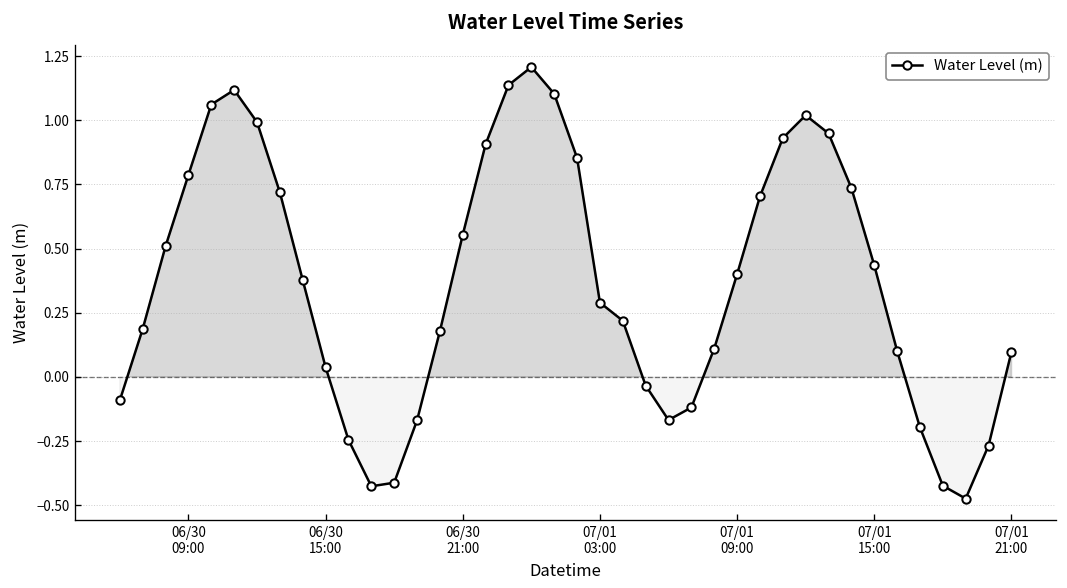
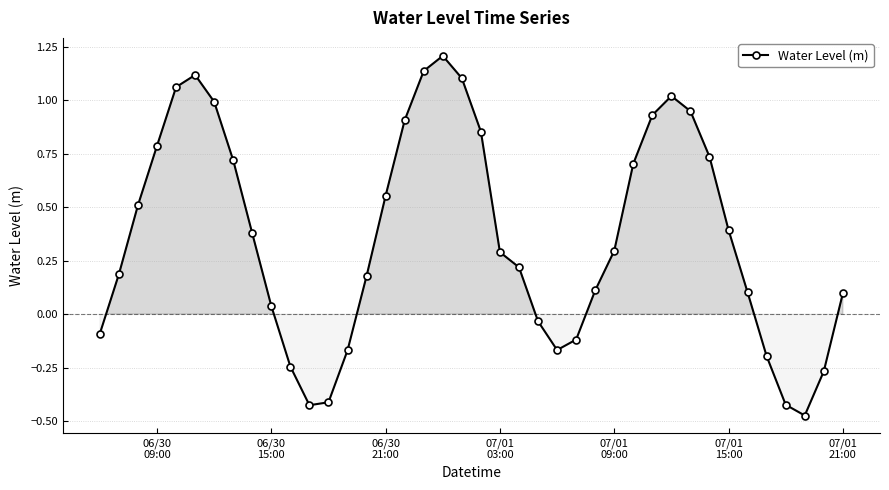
  {
    "06/30 09:00": 0.79,
    "06/30 15:00": 0.04,
    "06/30 21:00": 0.55,
    "07/01 03:00": 0.29,
-   "07/01 09:00": 0.40,
-   "07/01 15:00": 0.44,
+   "07/01 09:00": 0.30,
+   "07/01 15:00": 0.39,
    "07/01 21:00": 0.10
  }
